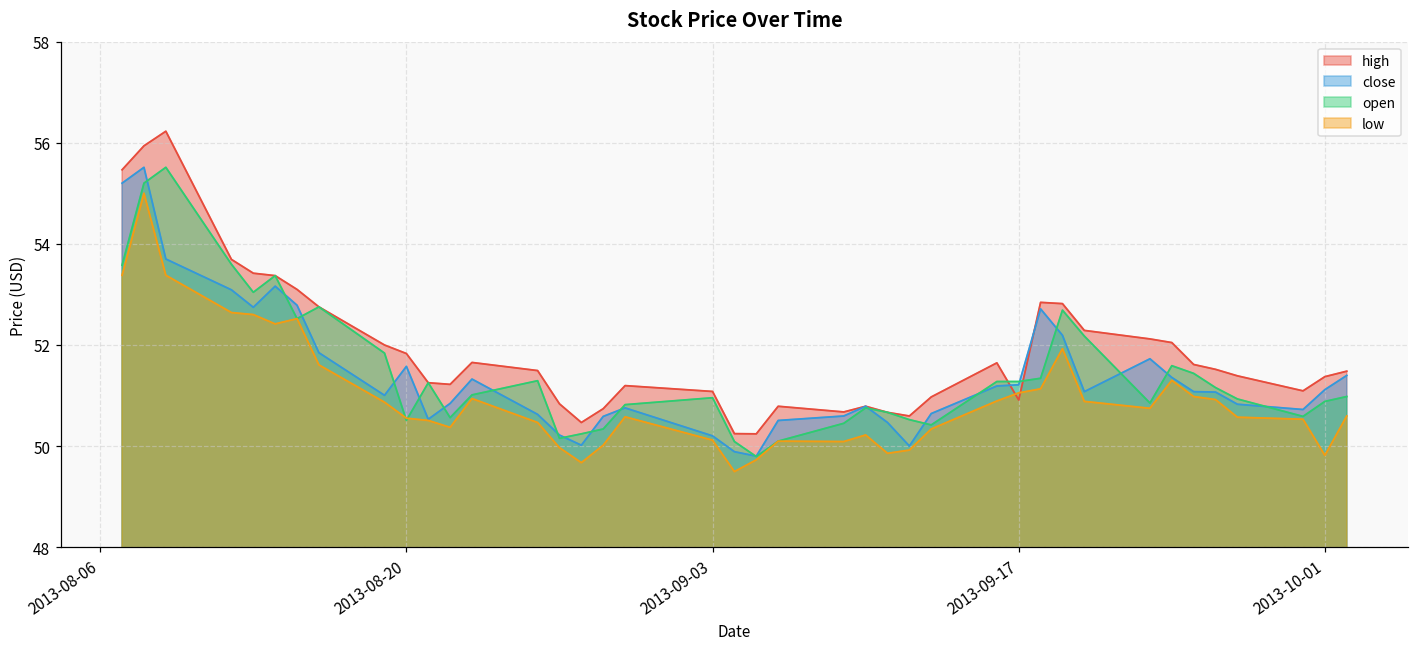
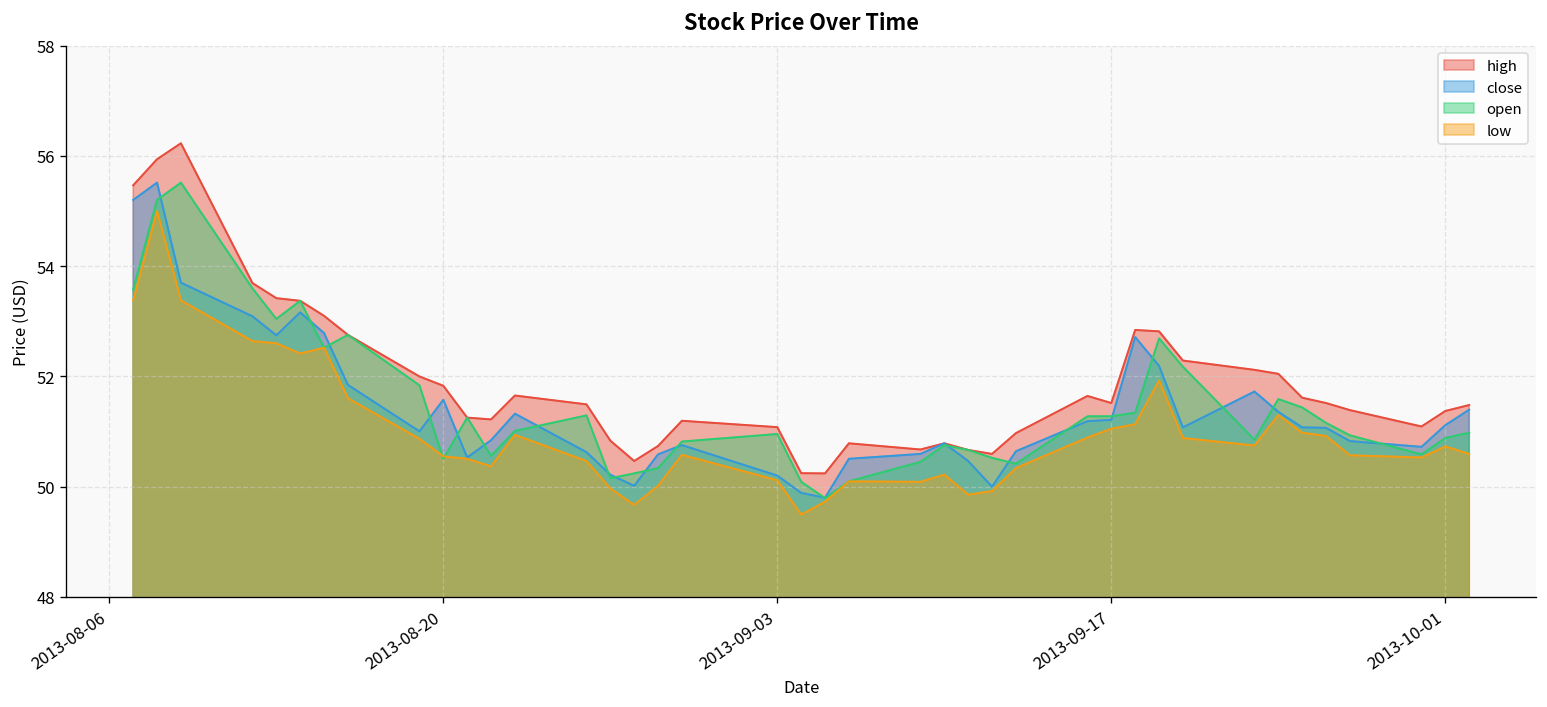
  {
    "high": {
      "2013-08-20": 51.8,
      "2013-09-03": 51.1,
-     "2013-09-17": 50.9,
+     "2013-09-17": 51.5,
      "2013-10-01": 51.4
    },
    "close": {
      "2013-08-20": 51.6,
      "2013-09-03": 50.2,
      "2013-09-17": 51.2,
      "2013-10-01": 51.1
    },
    "open": {
      "2013-09-03": 51.0,
      "2013-09-17": 51.3,
      "2013-10-01": 50.9
    },
    "low": {
      "2013-09-03": 50.1,
      "2013-09-17": 51.1,
-     "2013-10-01": 49.8
+     "2013-10-01": 50.7
    }
  }
